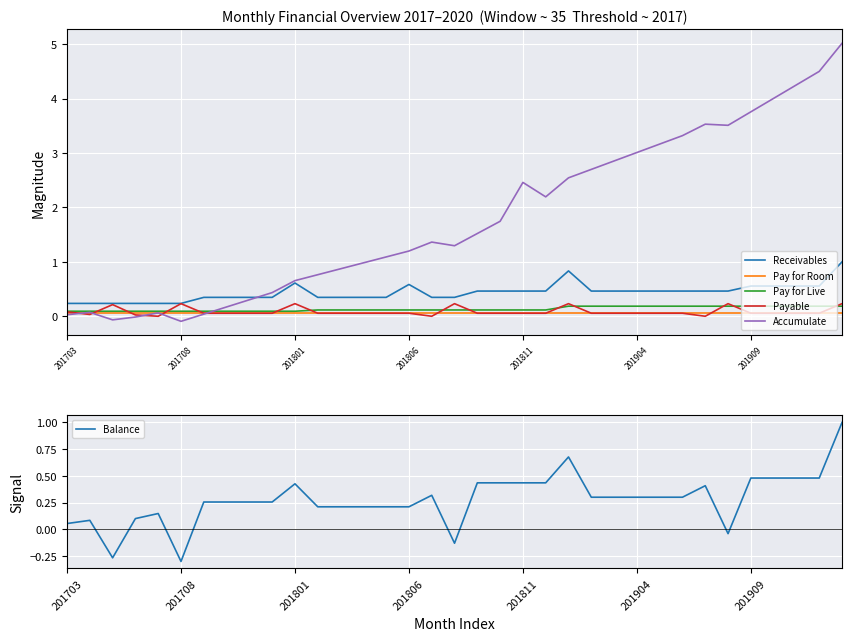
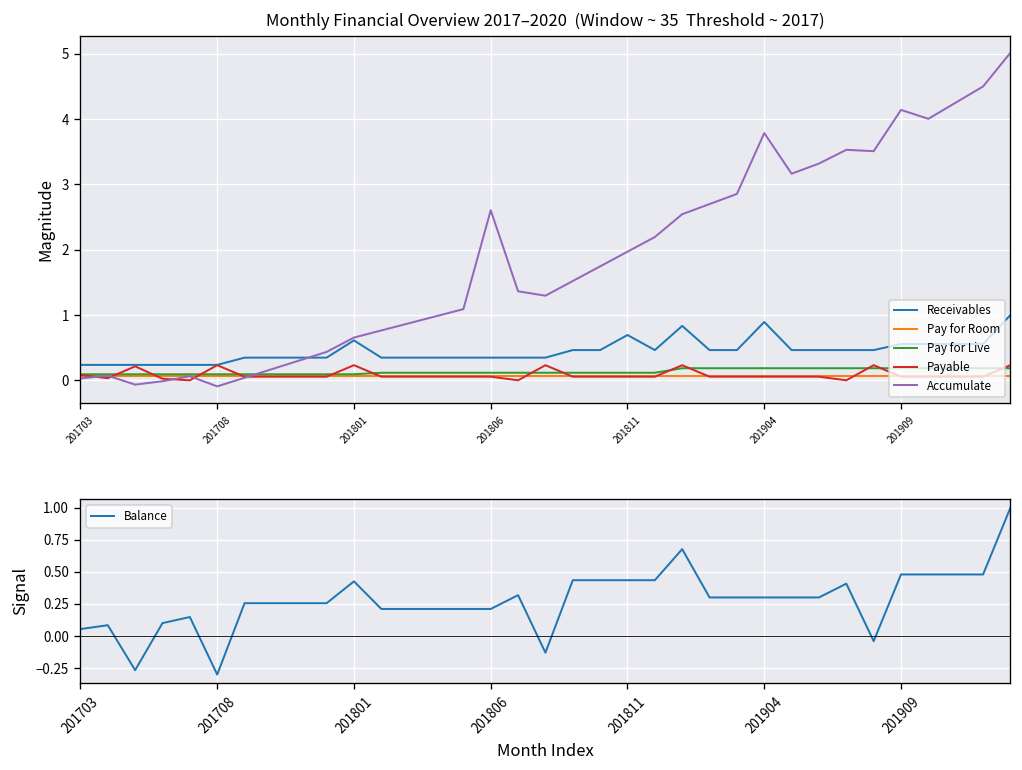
  {
    "Monthly Financial Overview 2017–2020 (Window ~ 35 Threshold ~ 2017)": {
      "Receivables": {
        "201703": 0.2,
-       "201806": 0.6,
-       "201811": 0.5,
-       "201904": 0.5
+       "201806": 0.3,
+       "201811": 0.7,
+       "201904": 0.9
      },
      "Pay for Live": {
        "201806": 0.1,
        "201811": 0.1,
        "201904": 0.2
      },
      "Payable": {
        "201801": 0.2
      },
      "Accumulate": {
        "201708": -0.1,
-       "201806": 1.2,
-       "201811": 2.5,
-       "201904": 3.0,
-       "201909": 3.8
+       "201806": 2.6,
+       "201811": 2.0,
+       "201904": 3.8,
+       "201909": 4.1
      }
    }
  }
